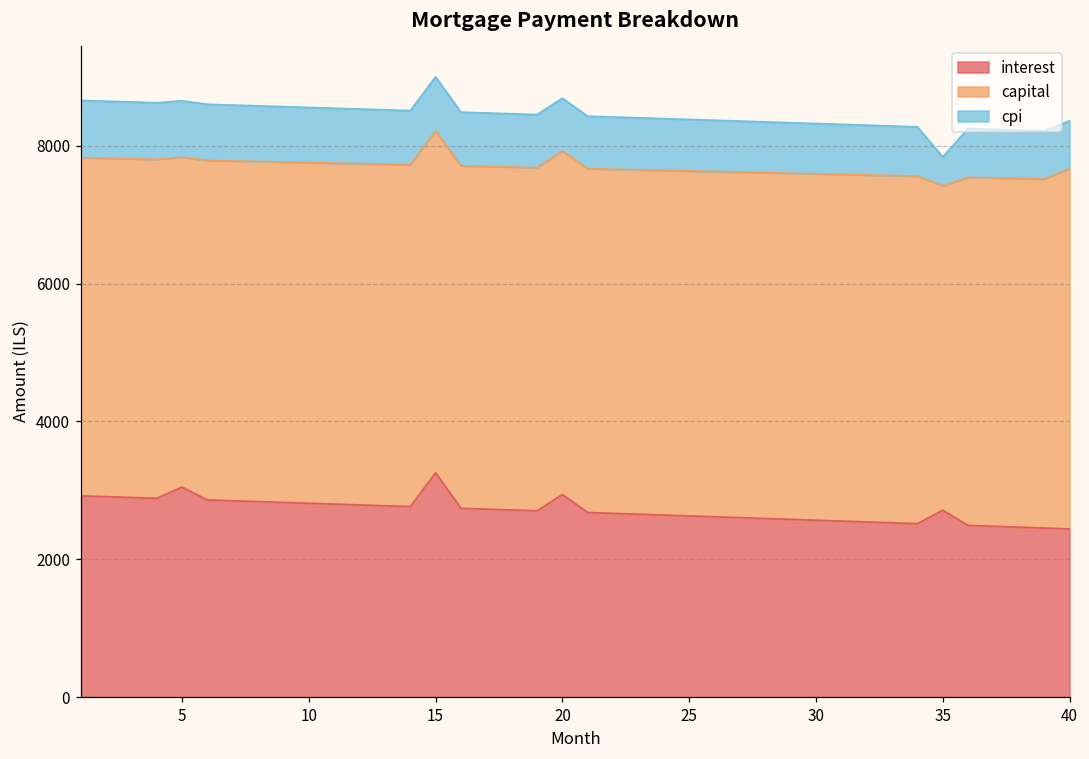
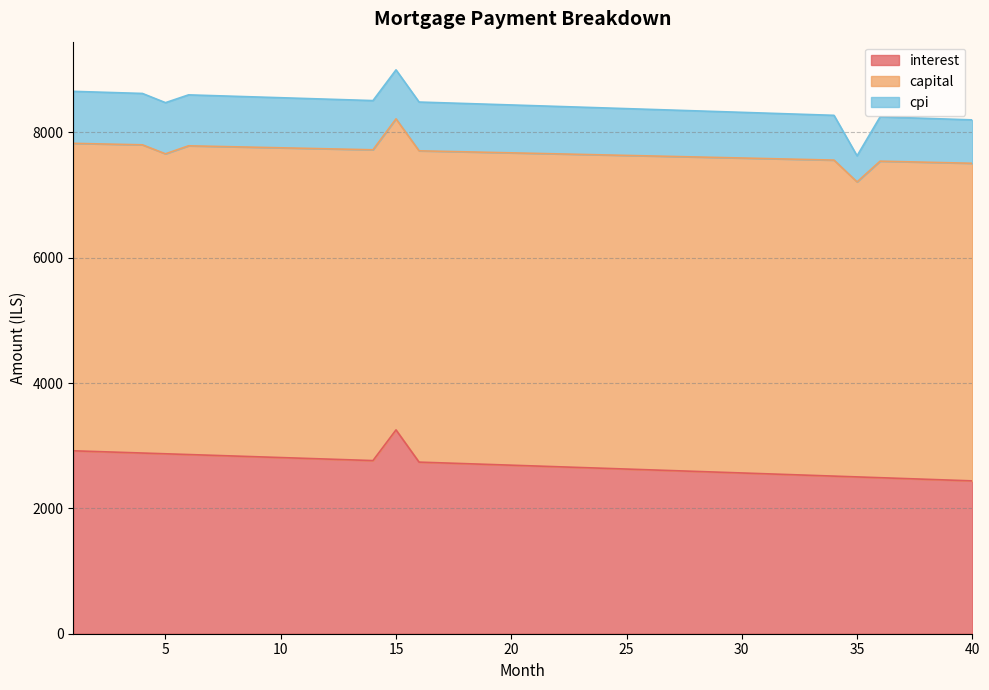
  {
    "interest": {
-     "5": 3000,
+     "5": 2900,
      "10": 2800,
      "15": 3300,
-     "20": 2900,
+     "20": 2700,
      "25": 2600,
      "30": 2600,
-     "35": 2700,
+     "35": 2500,
      "40": 2400
    },
    "capital": {
      "5": 4800,
      "10": 4900,
      "15": 5000,
      "20": 5000,
      "25": 5000,
      "30": 5000,
      "35": 4700,
-     "40": 5200
+     "40": 5100
    },
    "cpi": {
      "5": 800,
      "10": 800,
      "15": 800,
      "20": 800,
      "25": 700,
      "30": 700,
      "35": 400,
      "40": 700
    }
  }
